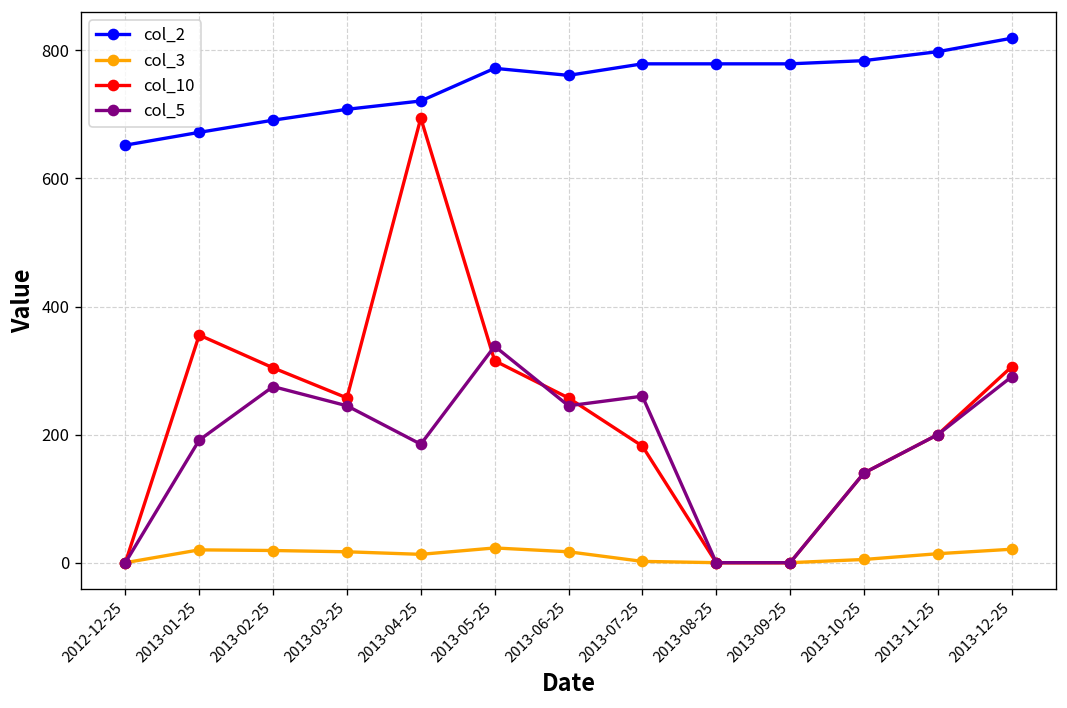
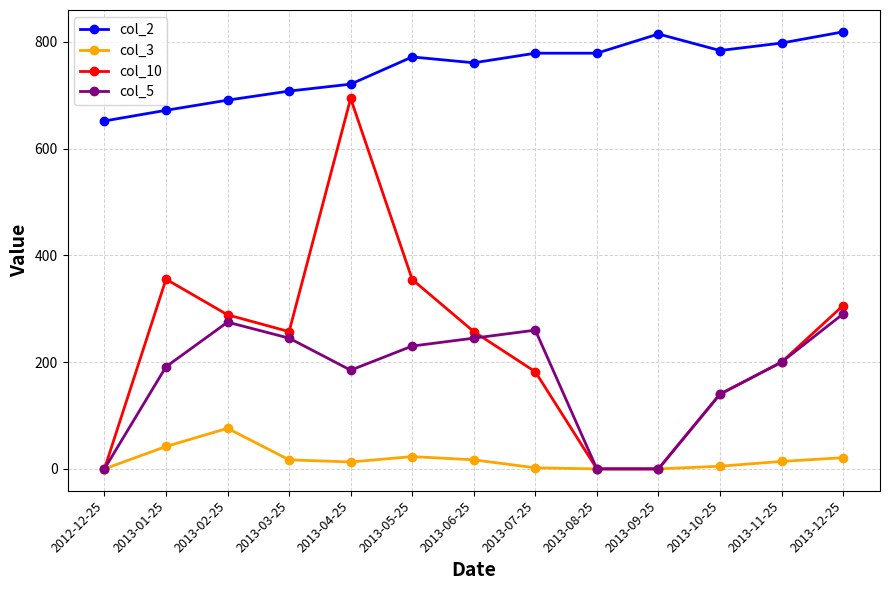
  {
    "col_2": {
      "2012-12-25": 650,
      "2013-01-25": 670,
      "2013-02-25": 690,
      "2013-03-25": 710,
      "2013-04-25": 720,
      "2013-05-25": 770,
      "2013-06-25": 760,
      "2013-07-25": 780,
      "2013-08-25": 780,
-     "2013-09-25": 780,
+     "2013-09-25": 820,
      "2013-10-25": 780,
      "2013-11-25": 800,
      "2013-12-25": 820
    },
    "col_3": {
-     "2013-01-25": 20,
-     "2013-02-25": 20,
+     "2013-01-25": 40,
+     "2013-02-25": 80,
      "2013-03-25": 20,
      "2013-04-25": 10,
      "2013-05-25": 20,
      "2013-06-25": 20,
      "2013-07-25": 0,
      "2013-10-25": 10,
      "2013-11-25": 10,
      "2013-12-25": 20
    },
    "col_10": {
      "2013-01-25": 360,
-     "2013-02-25": 300,
+     "2013-02-25": 290,
      "2013-03-25": 260,
      "2013-04-25": 690,
-     "2013-05-25": 320,
+     "2013-05-25": 350,
      "2013-06-25": 260,
      "2013-07-25": 180,
      "2013-12-25": 310
    },
    "col_5": {
      "2013-01-25": 190,
      "2013-02-25": 280,
      "2013-03-25": 250,
      "2013-04-25": 190,
-     "2013-05-25": 340,
+     "2013-05-25": 230,
      "2013-06-25": 250,
      "2013-07-25": 260,
      "2013-12-25": 290
    }
  }
